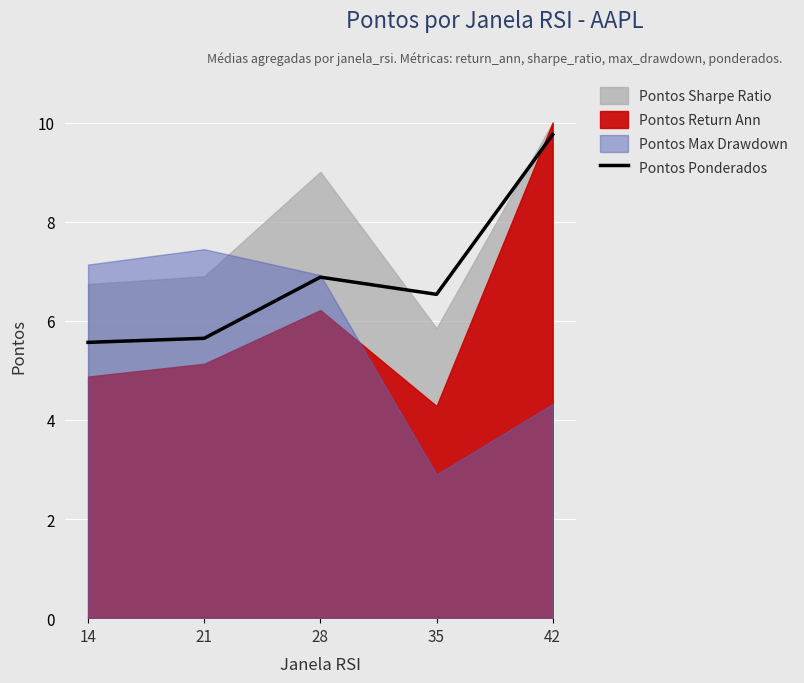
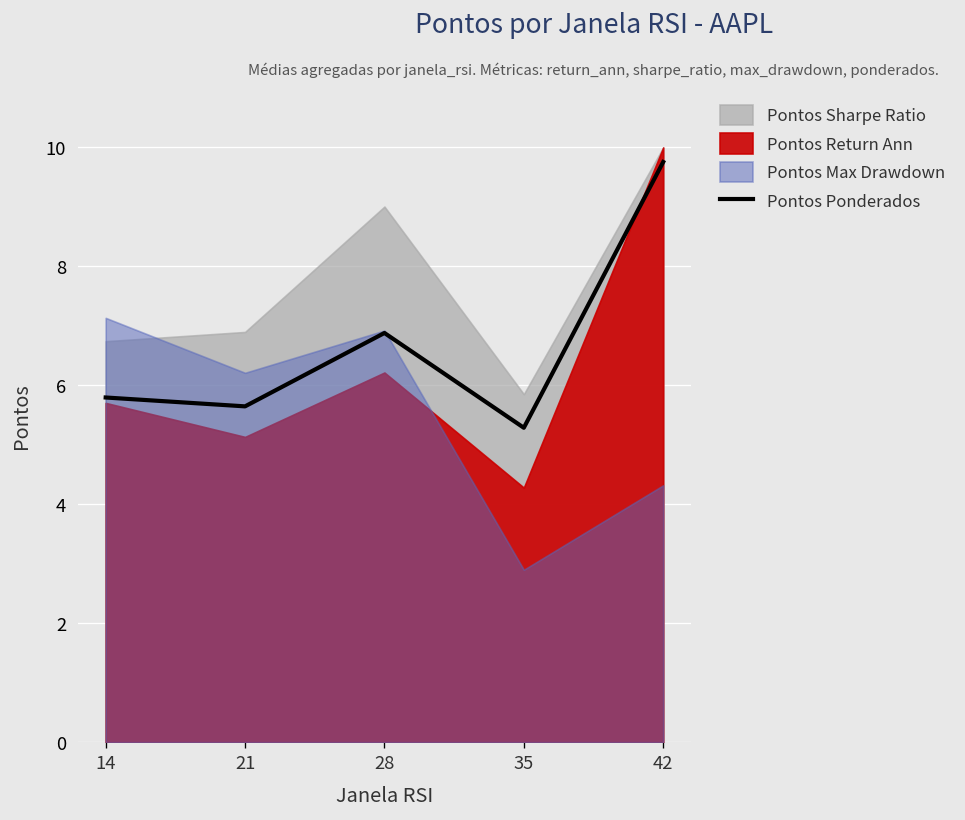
  {
    "Pontos Ponderados": {
-     "14": 5.6,
+     "14": 5.8,
      "21": 5.6,
-     "35": 6.5,
+     "35": 5.3,
      "42": 9.8
    },
    "Pontos Sharpe Ratio": {
      "14": 6.7,
      "21": 6.9,
      "28": 9.0,
      "35": 5.9
    },
    "Pontos Return Ann": {
-     "14": 4.9,
+     "14": 5.7,
      "21": 5.1,
      "28": 6.2,
      "35": 4.3
    },
    "Pontos Max Drawdown": {
      "14": 7.1,
-     "21": 7.4,
+     "21": 6.2,
      "35": 2.9,
      "42": 4.3
    }
  }
